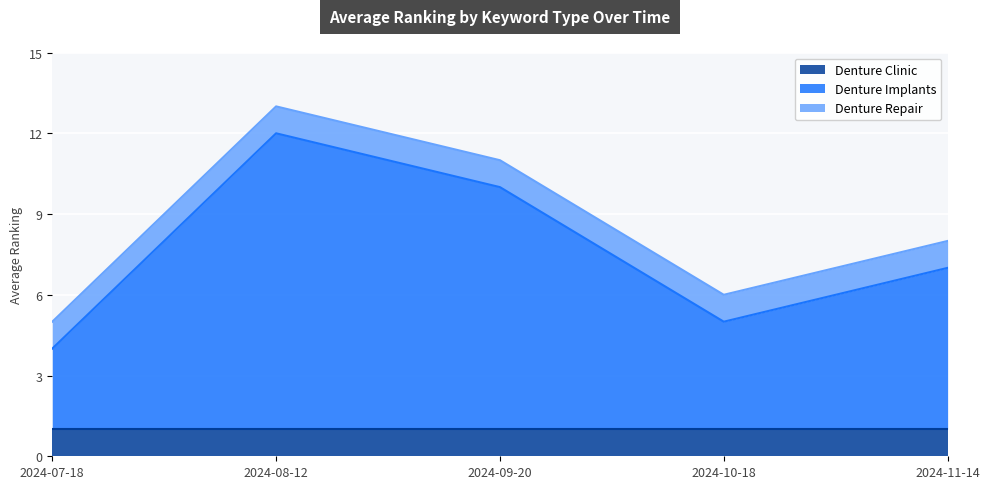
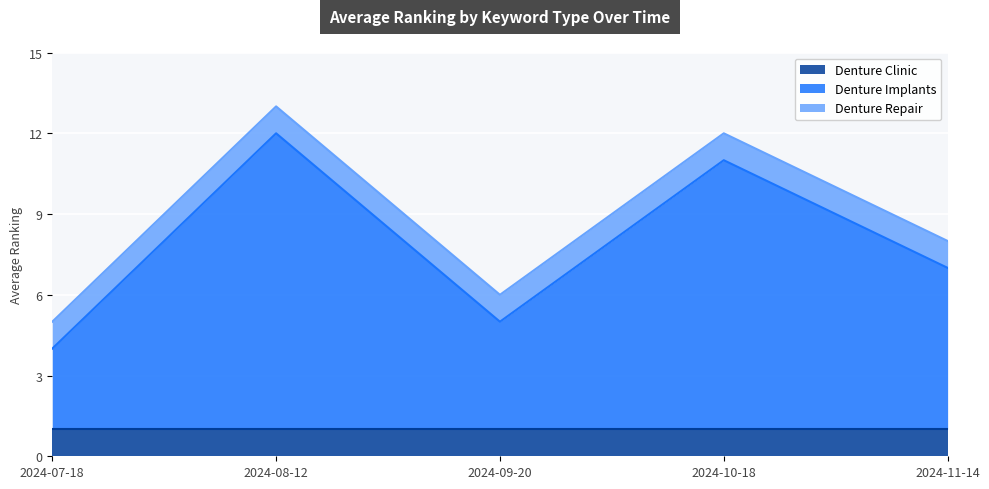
  {
    "Denture Clinic": {
      "2024-07-18": 1.0,
      "2024-08-12": 1.0,
      "2024-09-20": 1.0,
      "2024-10-18": 1.0,
      "2024-11-14": 1.0
    },
    "Denture Implants": {
      "2024-07-18": 4.0,
      "2024-08-12": 12.0,
-     "2024-09-20": 10.0,
-     "2024-10-18": 5.0,
+     "2024-09-20": 5.0,
+     "2024-10-18": 11.0,
      "2024-11-14": 7.0
    },
    "Denture Repair": {
      "2024-07-18": 5.0,
      "2024-08-12": 13.0,
      "2024-09-20": 1.0,
      "2024-10-18": 1.0,
      "2024-11-14": 8.0
    }
  }
